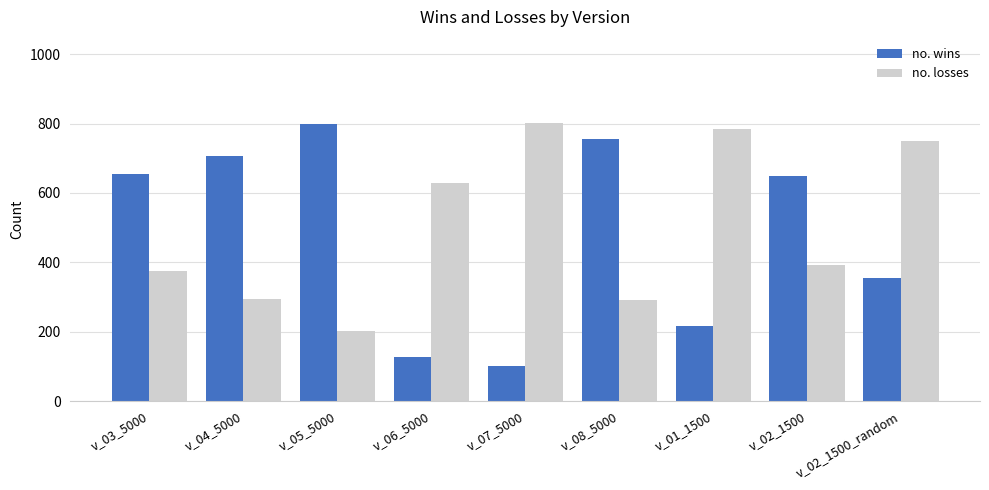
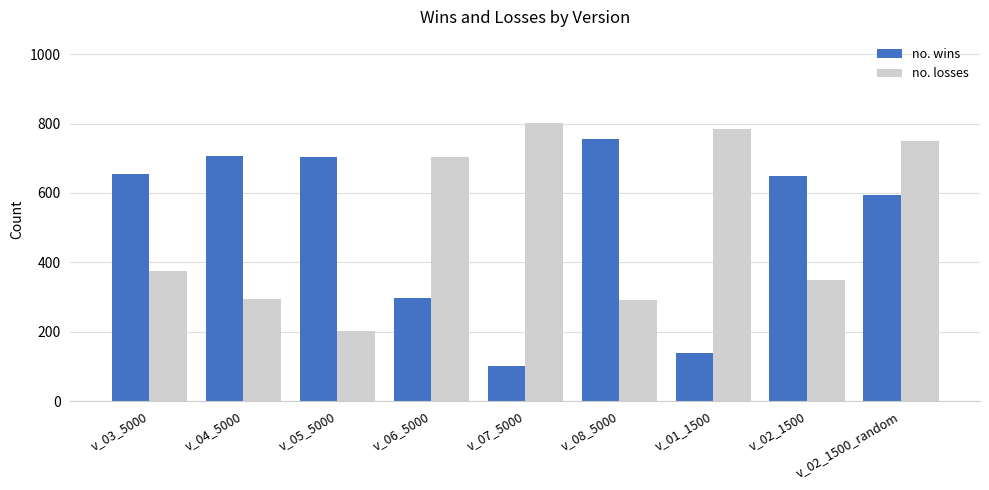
  {
    "no. wins": {
      "v_03_5000": 660,
      "v_04_5000": 710,
-     "v_05_5000": 800,
-     "v_06_5000": 130,
+     "v_05_5000": 700,
+     "v_06_5000": 300,
      "v_07_5000": 100,
      "v_08_5000": 760,
-     "v_01_1500": 220,
+     "v_01_1500": 140,
      "v_02_1500": 650,
-     "v_02_1500_random": 350
+     "v_02_1500_random": 590
    },
    "no. losses": {
      "v_03_5000": 380,
      "v_04_5000": 290,
      "v_05_5000": 200,
-     "v_06_5000": 630,
+     "v_06_5000": 700,
      "v_07_5000": 800,
      "v_08_5000": 290,
      "v_01_1500": 780,
-     "v_02_1500": 390,
+     "v_02_1500": 350,
      "v_02_1500_random": 750
    }
  }
